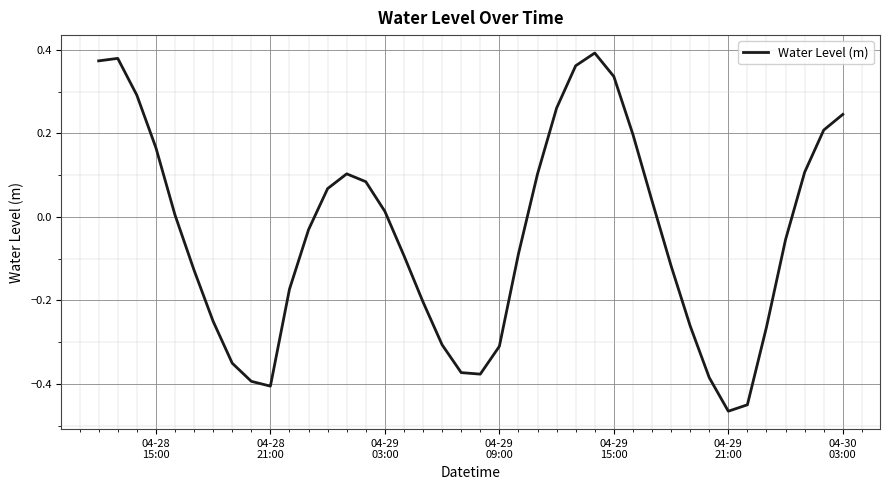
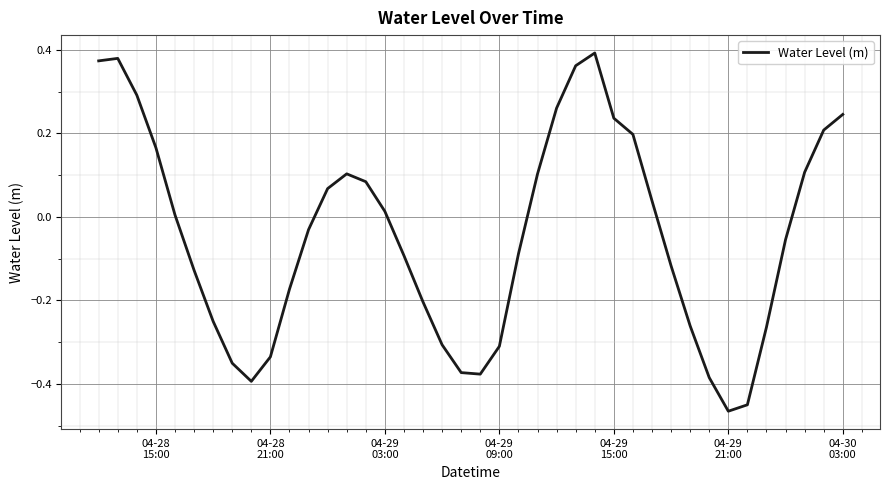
  {
    "04-28 15:00": 0.17,
-   "04-28 21:00": -0.41,
+   "04-28 21:00": -0.34,
    "04-29 03:00": 0.01,
    "04-29 09:00": -0.31,
-   "04-29 15:00": 0.34,
+   "04-29 15:00": 0.24,
    "04-29 21:00": -0.47,
    "04-30 03:00": 0.25
  }
